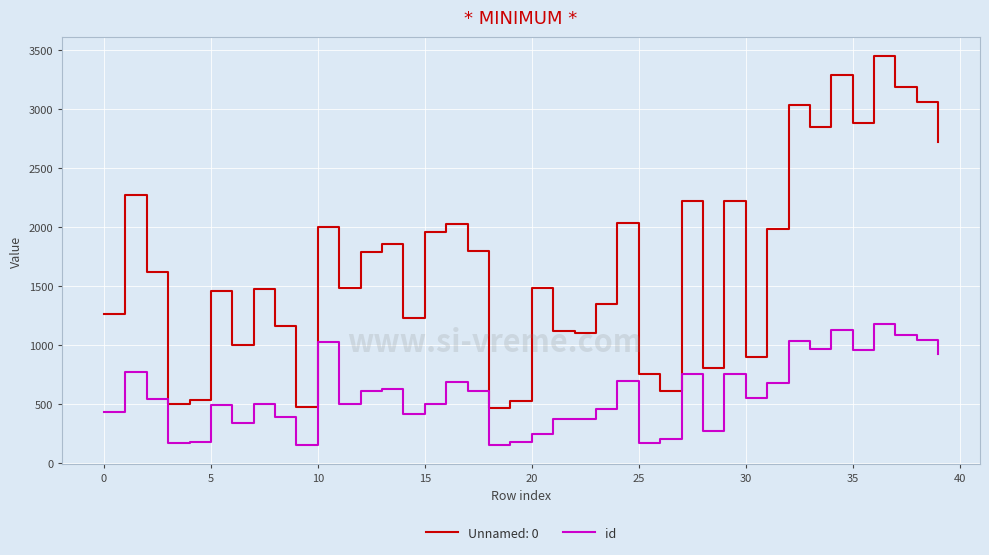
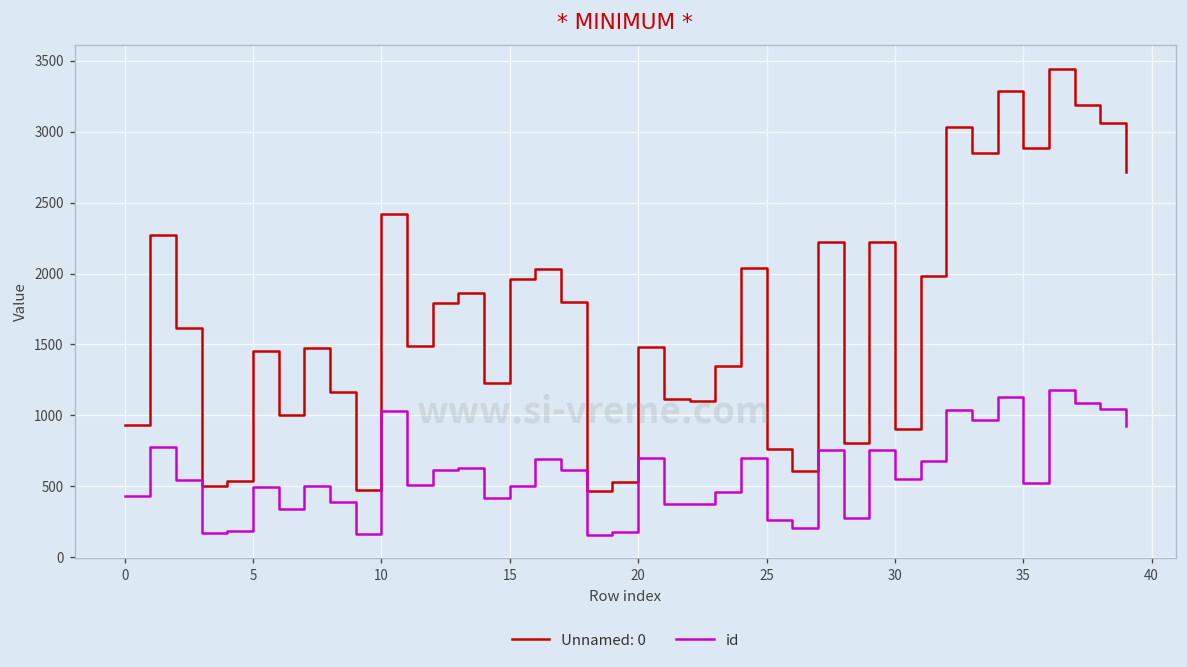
  {
    "Unnamed: 0": {
-     "0": 1270,
+     "0": 940,
      "5": 1460,
-     "10": 2000,
+     "10": 2420,
      "15": 1960,
      "20": 1480,
      "25": 760,
      "30": 900,
      "35": 2880
    },
    "id": {
      "0": 430,
      "5": 490,
      "10": 1030,
      "15": 500,
-     "20": 250,
-     "25": 180,
+     "20": 700,
+     "25": 260,
      "30": 550,
-     "35": 960
+     "35": 520
    }
  }
